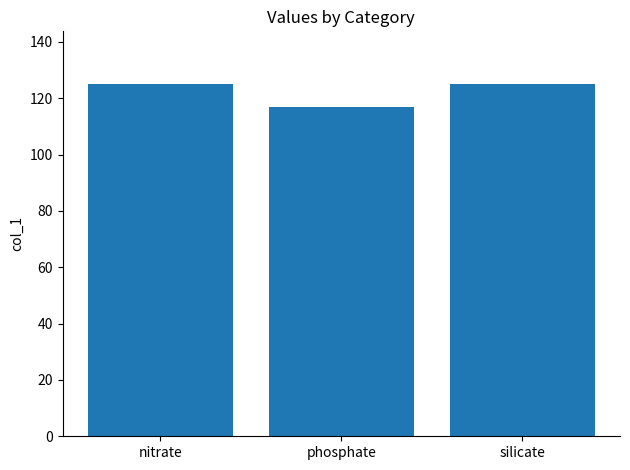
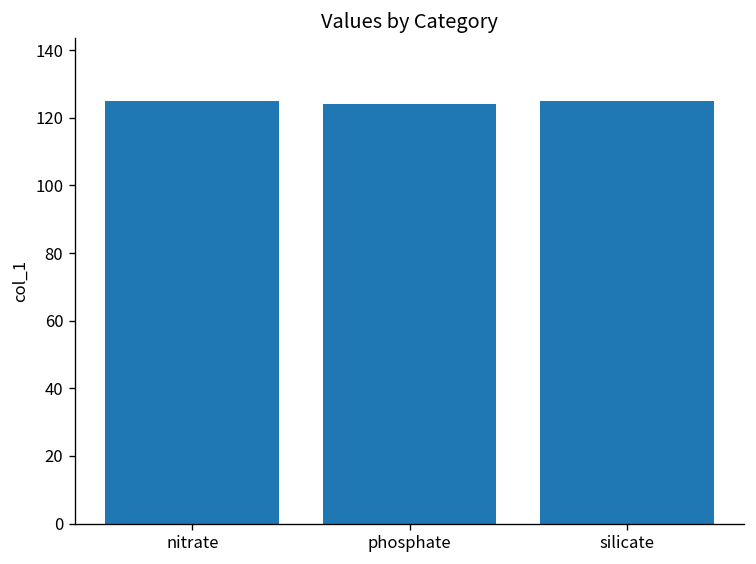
  {
    "nitrate": 125,
-   "phosphate": 117,
+   "phosphate": 124,
    "silicate": 125
  }
